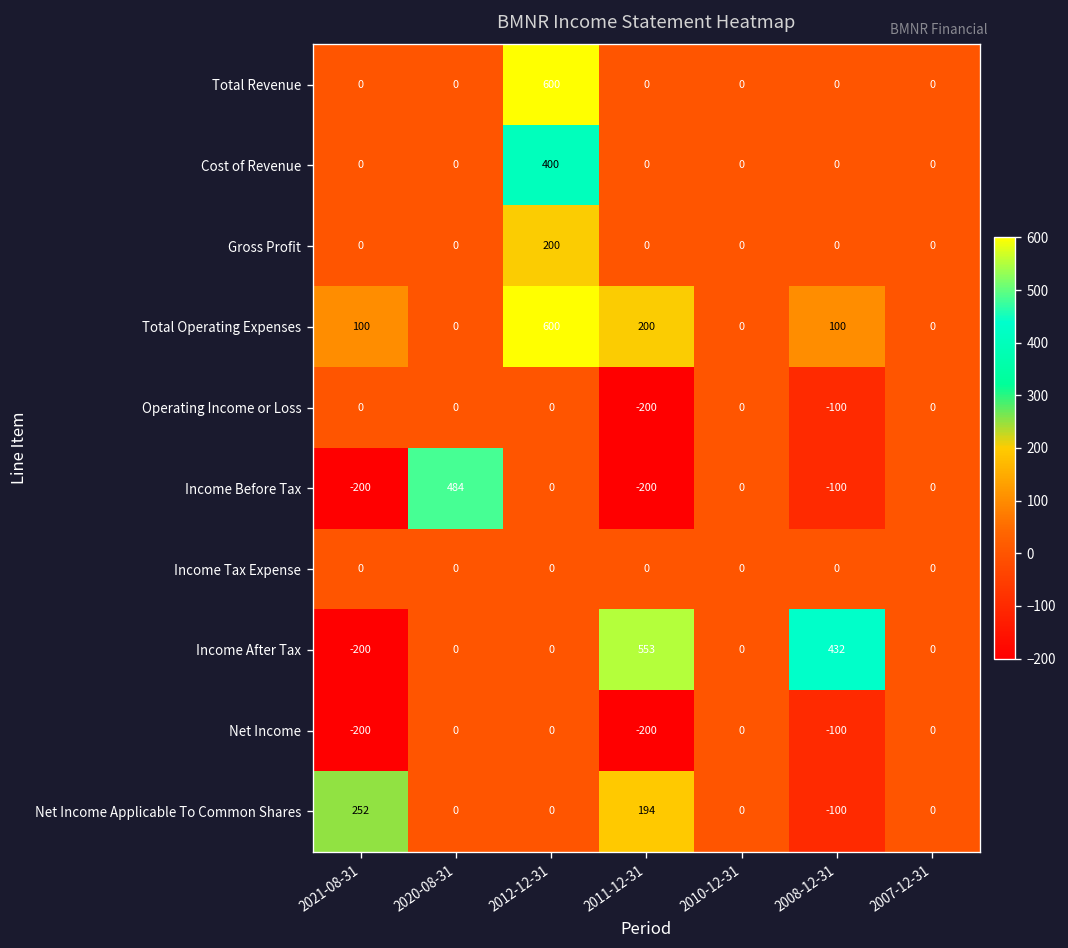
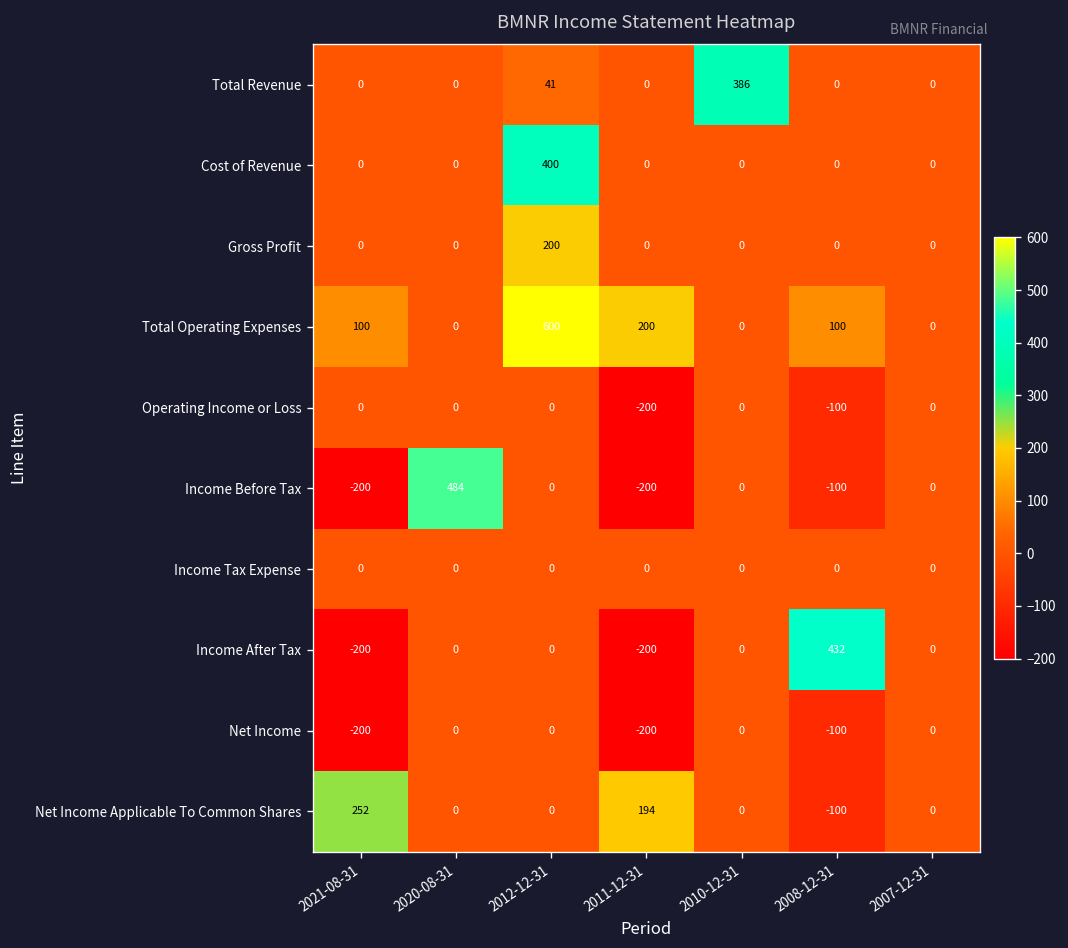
  {
    "Total Revenue": {
      "2021-08-31": 0,
      "2020-08-31": 0,
-     "2012-12-31": 600,
+     "2012-12-31": 41,
      "2011-12-31": 0,
-     "2010-12-31": 0,
+     "2010-12-31": 386,
      "2008-12-31": 0,
      "2007-12-31": 0
    },
    "Cost of Revenue": {
      "2021-08-31": 0,
      "2020-08-31": 0,
      "2012-12-31": 400,
      "2011-12-31": 0,
      "2010-12-31": 0,
      "2008-12-31": 0,
      "2007-12-31": 0
    },
    "Gross Profit": {
      "2021-08-31": 0,
      "2020-08-31": 0,
      "2012-12-31": 200,
      "2011-12-31": 0,
      "2010-12-31": 0,
      "2008-12-31": 0,
      "2007-12-31": 0
    },
    "Total Operating Expenses": {
      "2021-08-31": 100,
      "2020-08-31": 0,
      "2012-12-31": 600,
      "2011-12-31": 200,
      "2010-12-31": 0,
      "2008-12-31": 100,
      "2007-12-31": 0
    },
    "Operating Income or Loss": {
      "2021-08-31": 0,
      "2020-08-31": 0,
      "2012-12-31": 0,
      "2011-12-31": -200,
      "2010-12-31": 0,
      "2008-12-31": -100,
      "2007-12-31": 0
    },
    "Income Before Tax": {
      "2021-08-31": -200,
      "2020-08-31": 484,
      "2012-12-31": 0,
      "2011-12-31": -200,
      "2010-12-31": 0,
      "2008-12-31": -100,
      "2007-12-31": 0
    },
    "Income Tax Expense": {
      "2021-08-31": 0,
      "2020-08-31": 0,
      "2012-12-31": 0,
      "2011-12-31": 0,
      "2010-12-31": 0,
      "2008-12-31": 0,
      "2007-12-31": 0
    },
    "Income After Tax": {
      "2021-08-31": -200,
      "2020-08-31": 0,
      "2012-12-31": 0,
-     "2011-12-31": 553,
+     "2011-12-31": -200,
      "2010-12-31": 0,
      "2008-12-31": 432,
      "2007-12-31": 0
    },
    "Net Income": {
      "2021-08-31": -200,
      "2020-08-31": 0,
      "2012-12-31": 0,
      "2011-12-31": -200,
      "2010-12-31": 0,
      "2008-12-31": -100,
      "2007-12-31": 0
    },
    "Net Income Applicable To Common Shares": {
      "2021-08-31": 252,
      "2020-08-31": 0,
      "2012-12-31": 0,
      "2011-12-31": 194,
      "2010-12-31": 0,
      "2008-12-31": -100,
      "2007-12-31": 0
    }
  }
